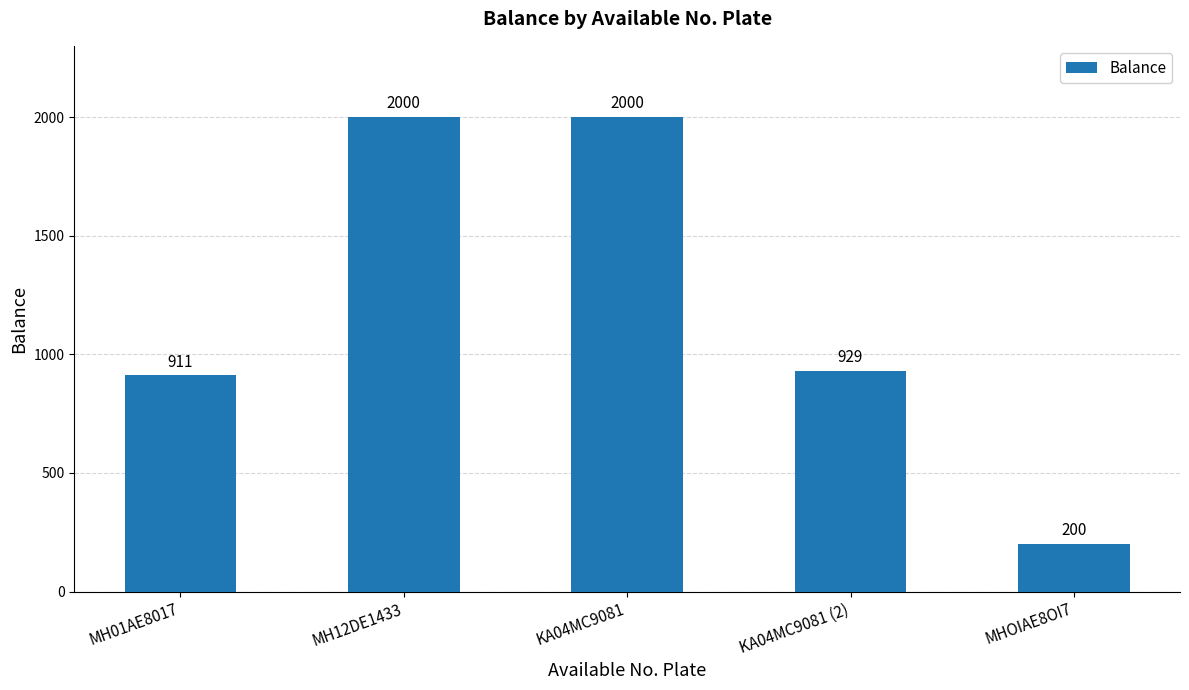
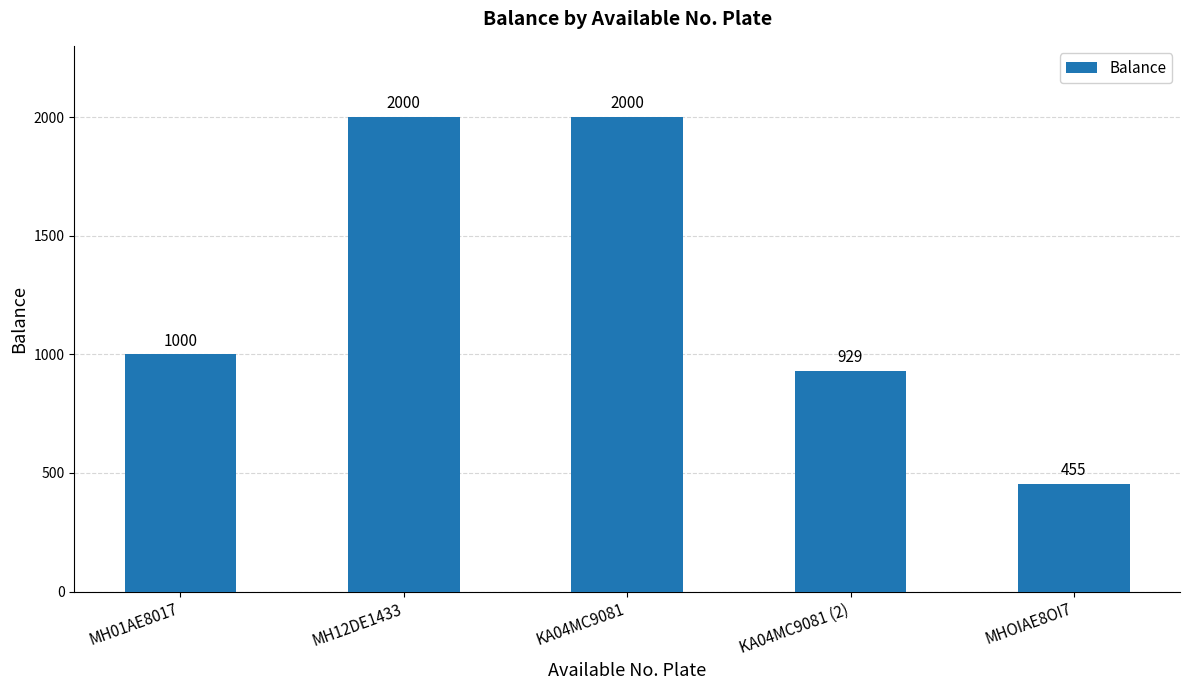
  {
-   "MH01AE8017": 911,
+   "MH01AE8017": 1000,
    "MH12DE1433": 2000,
    "KA04MC9081": 2000,
    "KA04MC9081 (2)": 929,
-   "MHOIAE8OI7": 200
+   "MHOIAE8OI7": 455
  }
